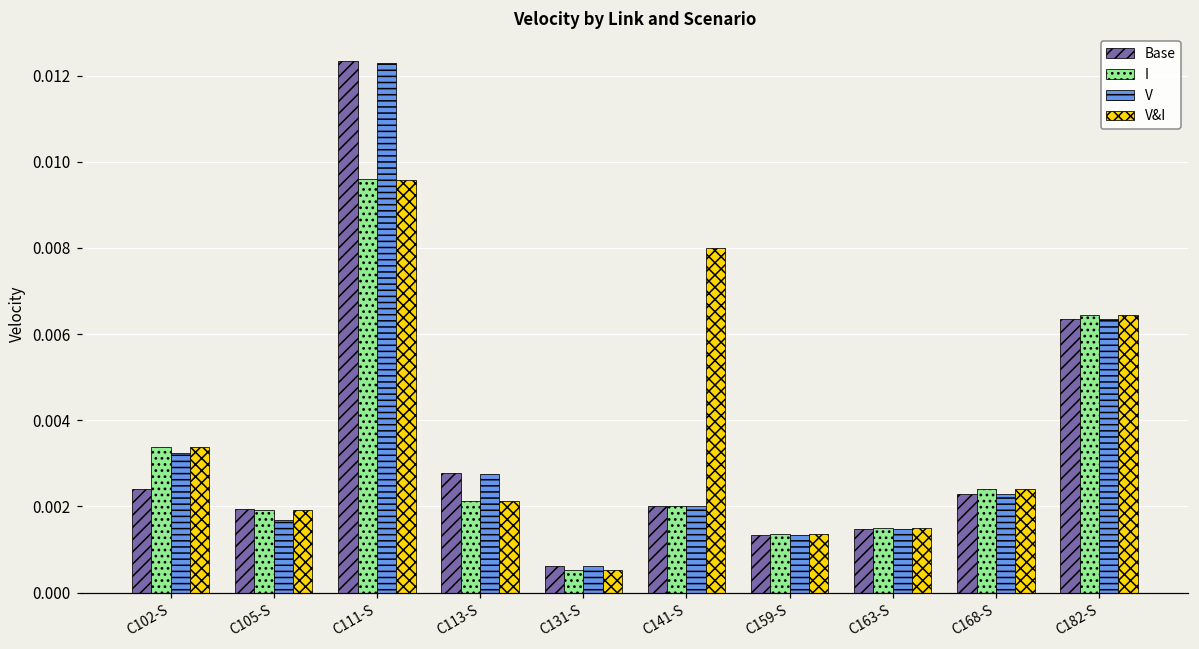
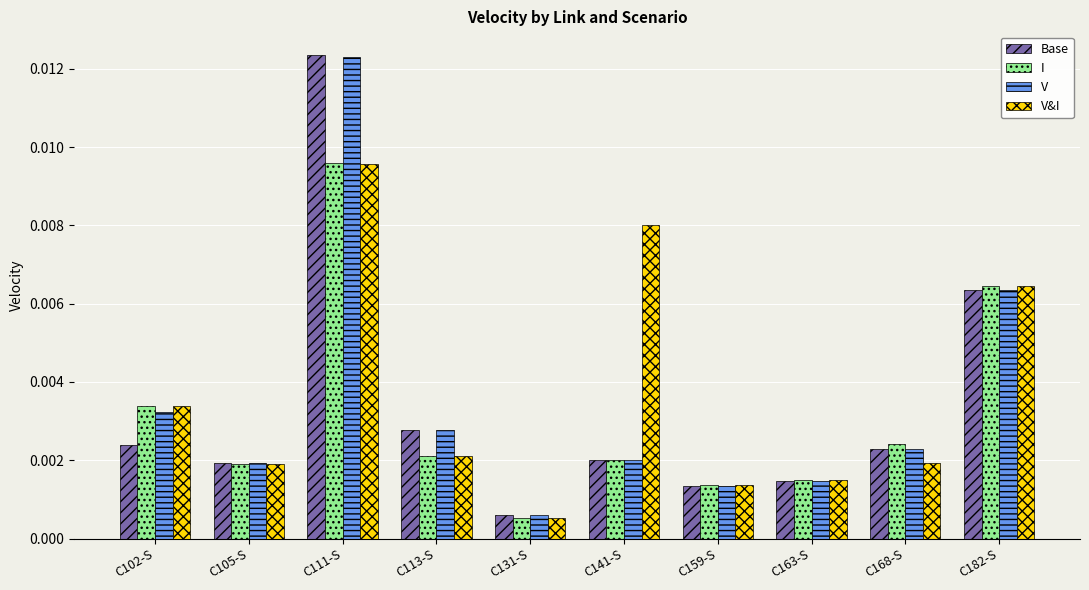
  {
    "Base": {
      "C102-S": 0.0024,
      "C105-S": 0.0019,
      "C111-S": 0.0123,
      "C113-S": 0.0028,
      "C131-S": 0.0006,
      "C141-S": 0.0020,
      "C159-S": 0.0013,
      "C163-S": 0.0015,
      "C168-S": 0.0023,
      "C182-S": 0.0064
    },
    "I": {
      "C102-S": 0.0034,
      "C105-S": 0.0019,
      "C111-S": 0.0096,
      "C113-S": 0.0021,
      "C131-S": 0.0005,
      "C141-S": 0.0020,
      "C159-S": 0.0014,
      "C163-S": 0.0015,
      "C168-S": 0.0024,
      "C182-S": 0.0065
    },
    "V": {
      "C102-S": 0.0032,
-     "C105-S": 0.0017,
+     "C105-S": 0.0019,
      "C111-S": 0.0123,
      "C113-S": 0.0028,
      "C131-S": 0.0006,
      "C141-S": 0.0020,
      "C159-S": 0.0013,
      "C163-S": 0.0015,
      "C168-S": 0.0023,
      "C182-S": 0.0064
    },
    "V&I": {
      "C102-S": 0.0034,
      "C105-S": 0.0019,
      "C111-S": 0.0096,
      "C113-S": 0.0021,
      "C131-S": 0.0005,
      "C141-S": 0.0080,
      "C159-S": 0.0014,
      "C163-S": 0.0015,
-     "C168-S": 0.0024,
+     "C168-S": 0.0019,
      "C182-S": 0.0065
    }
  }
